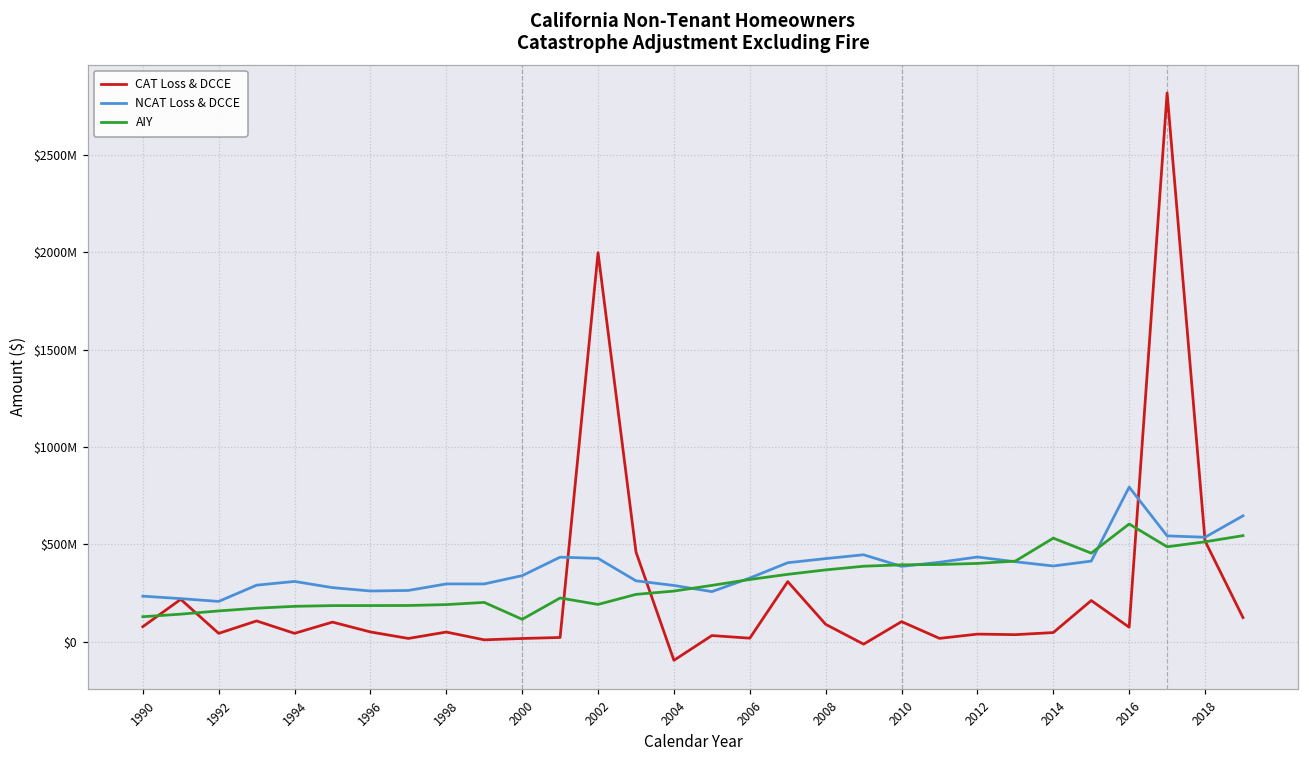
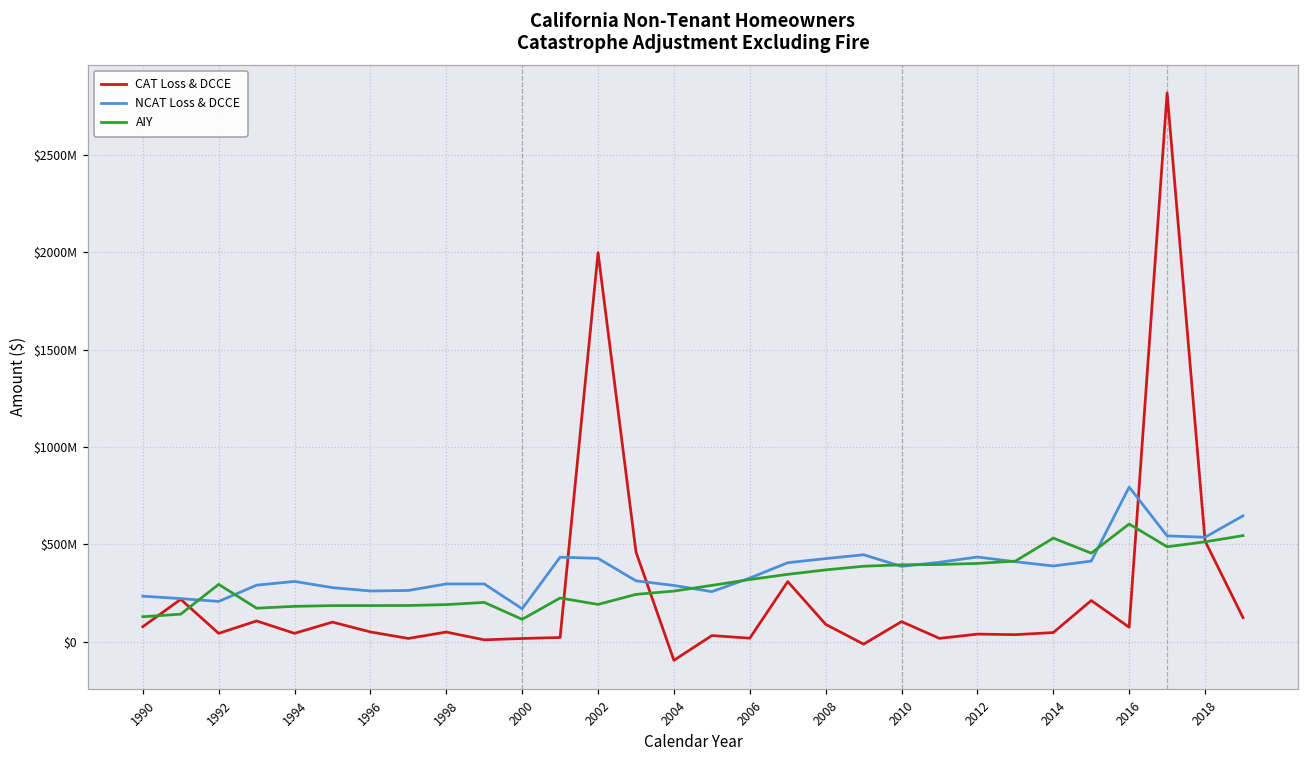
  {
    "CAT Loss & DCCE": {
      "1990": "$80000000",
      "1992": "$40000000",
      "1994": "$40000000",
      "1996": "$50000000",
      "1998": "$50000000",
      "2000": "$20000000",
      "2002": "$2000000000",
      "2004": "$-100000000",
      "2006": "$20000000",
      "2008": "$90000000",
      "2010": "$100000000",
      "2012": "$40000000",
      "2014": "$50000000",
      "2016": "$70000000"
    },
    "NCAT Loss & DCCE": {
      "1990": "$230000000",
      "1992": "$210000000",
      "1994": "$310000000",
      "1996": "$260000000",
      "1998": "$300000000",
-     "2000": "$340000000",
+     "2000": "$170000000",
      "2002": "$430000000",
      "2004": "$290000000",
      "2008": "$430000000",
      "2012": "$440000000",
      "2014": "$390000000",
      "2016": "$790000000",
      "2018": "$540000000"
    },
    "AIY": {
      "1990": "$130000000",
-     "1992": "$160000000",
+     "1992": "$300000000",
      "1994": "$180000000",
      "1996": "$190000000",
      "1998": "$190000000",
      "2000": "$120000000",
      "2002": "$190000000",
      "2004": "$260000000",
      "2008": "$370000000",
      "2012": "$400000000",
      "2014": "$530000000",
      "2016": "$610000000"
    }
  }
